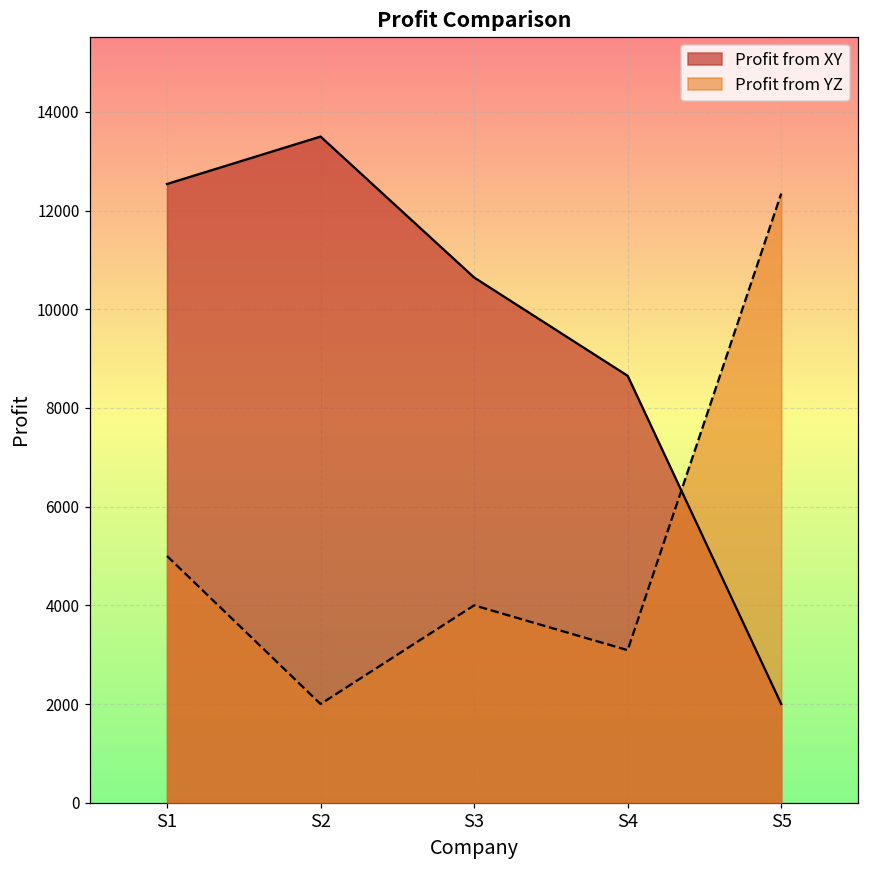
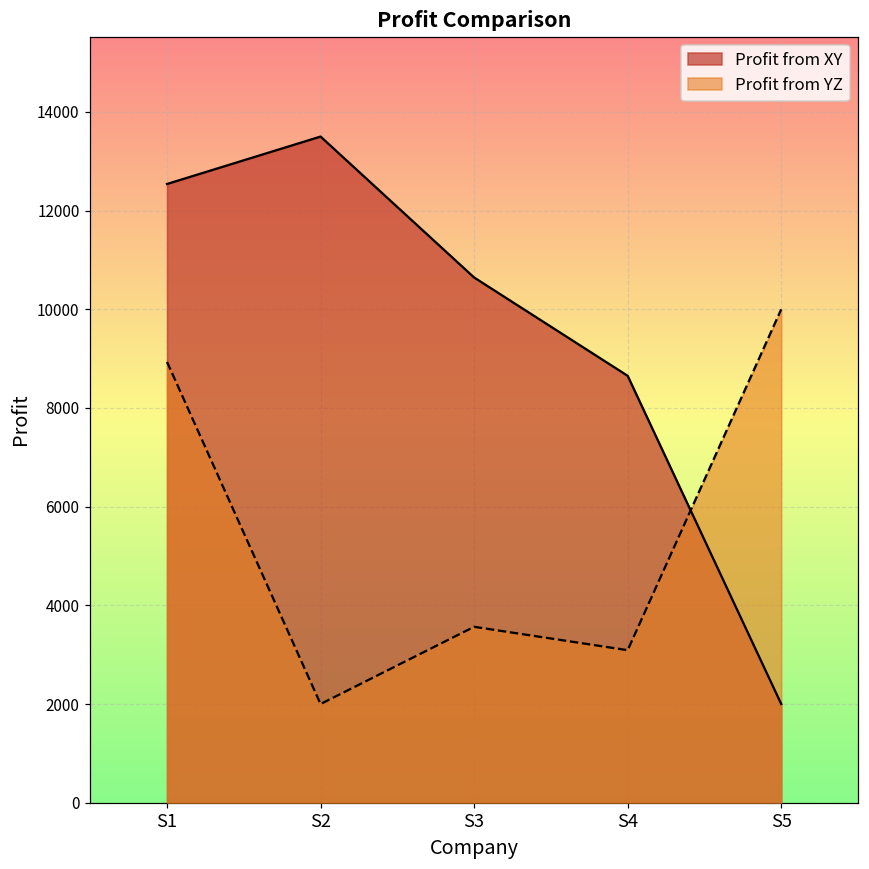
  {
    "Profit from XY": {
      "S1": 12500,
      "S2": 13500,
      "S3": 10600,
      "S4": 8700,
      "S5": 2000
    },
    "Profit from YZ": {
-     "S1": 5000,
+     "S1": 8900,
      "S2": 2000,
-     "S3": 4000,
+     "S3": 3600,
      "S4": 3100,
-     "S5": 12300
+     "S5": 10000
    }
  }
